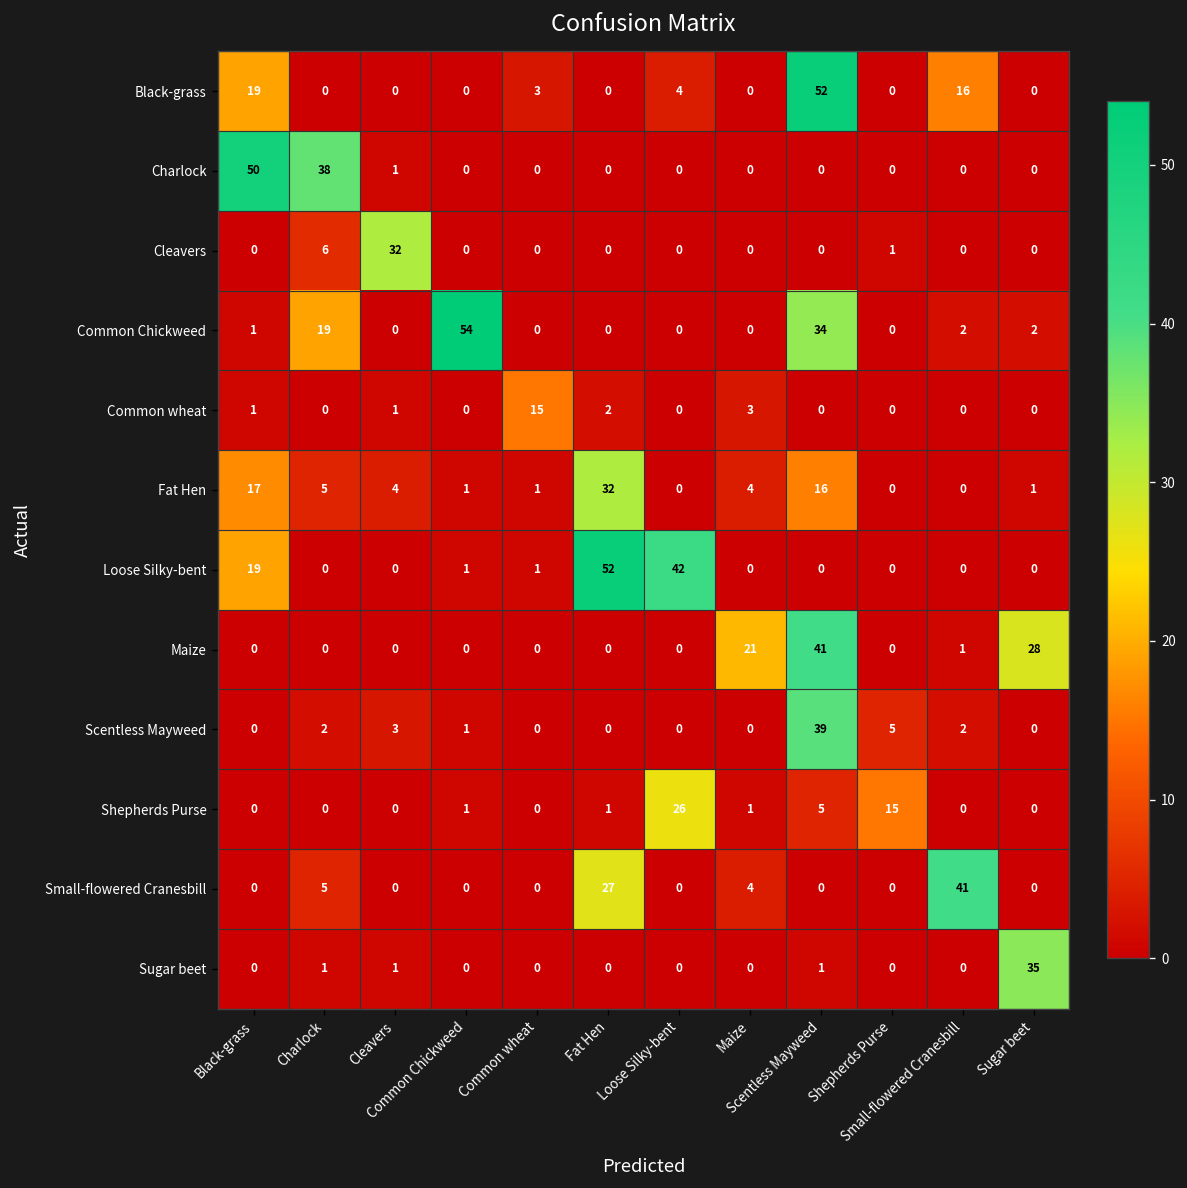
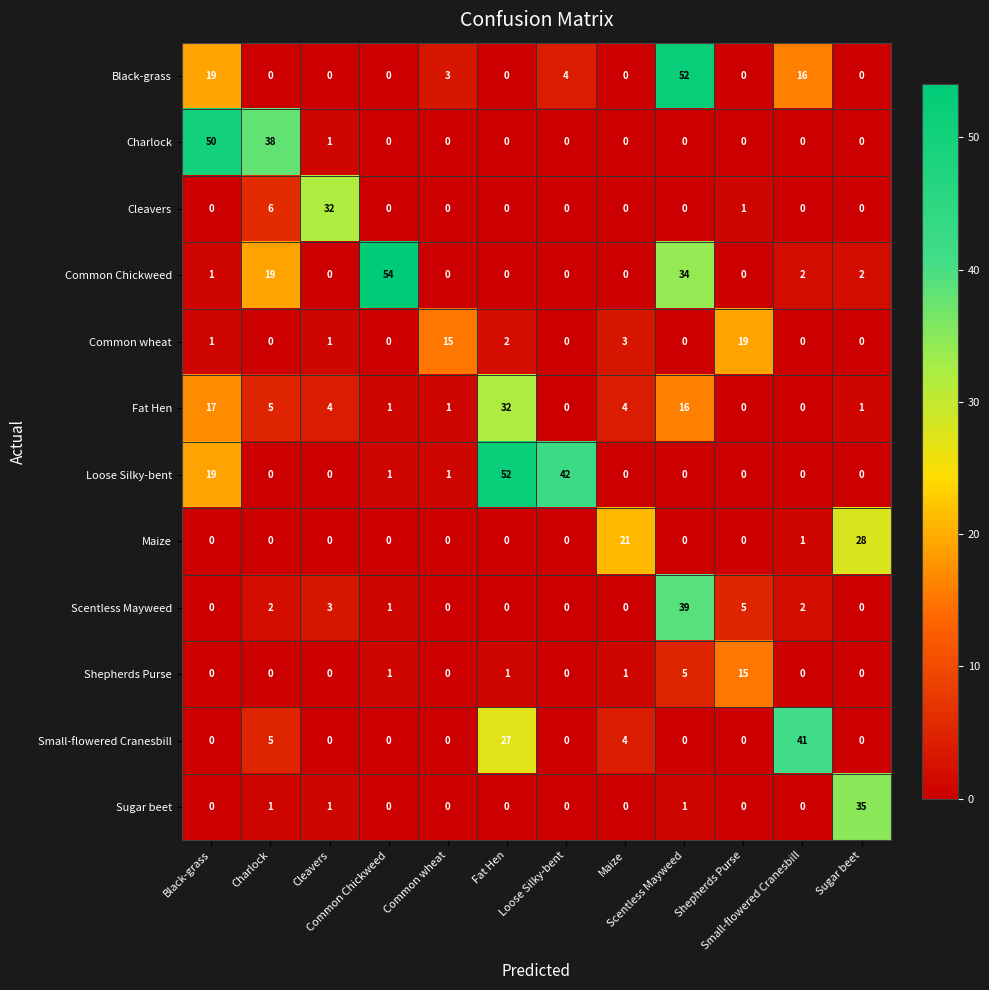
  {
    "Black-grass": {
      "Black-grass": 19,
      "Charlock": 0,
      "Cleavers": 0,
      "Common Chickweed": 0,
      "Common wheat": 3,
      "Fat Hen": 0,
      "Loose Silky-bent": 4,
      "Maize": 0,
      "Scentless Mayweed": 52,
      "Shepherds Purse": 0,
      "Small-flowered Cranesbill": 16,
      "Sugar beet": 0
    },
    "Charlock": {
      "Black-grass": 50,
      "Charlock": 38,
      "Cleavers": 1,
      "Common Chickweed": 0,
      "Common wheat": 0,
      "Fat Hen": 0,
      "Loose Silky-bent": 0,
      "Maize": 0,
      "Scentless Mayweed": 0,
      "Shepherds Purse": 0,
      "Small-flowered Cranesbill": 0,
      "Sugar beet": 0
    },
    "Cleavers": {
      "Black-grass": 0,
      "Charlock": 6,
      "Cleavers": 32,
      "Common Chickweed": 0,
      "Common wheat": 0,
      "Fat Hen": 0,
      "Loose Silky-bent": 0,
      "Maize": 0,
      "Scentless Mayweed": 0,
      "Shepherds Purse": 1,
      "Small-flowered Cranesbill": 0,
      "Sugar beet": 0
    },
    "Common Chickweed": {
      "Black-grass": 1,
      "Charlock": 19,
      "Cleavers": 0,
      "Common Chickweed": 54,
      "Common wheat": 0,
      "Fat Hen": 0,
      "Loose Silky-bent": 0,
      "Maize": 0,
      "Scentless Mayweed": 34,
      "Shepherds Purse": 0,
      "Small-flowered Cranesbill": 2,
      "Sugar beet": 2
    },
    "Common wheat": {
      "Black-grass": 1,
      "Charlock": 0,
      "Cleavers": 1,
      "Common Chickweed": 0,
      "Common wheat": 15,
      "Fat Hen": 2,
      "Loose Silky-bent": 0,
      "Maize": 3,
      "Scentless Mayweed": 0,
-     "Shepherds Purse": 0,
+     "Shepherds Purse": 19,
      "Small-flowered Cranesbill": 0,
      "Sugar beet": 0
    },
    "Fat Hen": {
      "Black-grass": 17,
      "Charlock": 5,
      "Cleavers": 4,
      "Common Chickweed": 1,
      "Common wheat": 1,
      "Fat Hen": 32,
      "Loose Silky-bent": 0,
      "Maize": 4,
      "Scentless Mayweed": 16,
      "Shepherds Purse": 0,
      "Small-flowered Cranesbill": 0,
      "Sugar beet": 1
    },
    "Loose Silky-bent": {
      "Black-grass": 19,
      "Charlock": 0,
      "Cleavers": 0,
      "Common Chickweed": 1,
      "Common wheat": 1,
      "Fat Hen": 52,
      "Loose Silky-bent": 42,
      "Maize": 0,
      "Scentless Mayweed": 0,
      "Shepherds Purse": 0,
      "Small-flowered Cranesbill": 0,
      "Sugar beet": 0
    },
    "Maize": {
      "Black-grass": 0,
      "Charlock": 0,
      "Cleavers": 0,
      "Common Chickweed": 0,
      "Common wheat": 0,
      "Fat Hen": 0,
      "Loose Silky-bent": 0,
      "Maize": 21,
-     "Scentless Mayweed": 41,
+     "Scentless Mayweed": 0,
      "Shepherds Purse": 0,
      "Small-flowered Cranesbill": 1,
      "Sugar beet": 28
    },
    "Scentless Mayweed": {
      "Black-grass": 0,
      "Charlock": 2,
      "Cleavers": 3,
      "Common Chickweed": 1,
      "Common wheat": 0,
      "Fat Hen": 0,
      "Loose Silky-bent": 0,
      "Maize": 0,
      "Scentless Mayweed": 39,
      "Shepherds Purse": 5,
      "Small-flowered Cranesbill": 2,
      "Sugar beet": 0
    },
    "Shepherds Purse": {
      "Black-grass": 0,
      "Charlock": 0,
      "Cleavers": 0,
      "Common Chickweed": 1,
      "Common wheat": 0,
      "Fat Hen": 1,
-     "Loose Silky-bent": 26,
+     "Loose Silky-bent": 0,
      "Maize": 1,
      "Scentless Mayweed": 5,
      "Shepherds Purse": 15,
      "Small-flowered Cranesbill": 0,
      "Sugar beet": 0
    },
    "Small-flowered Cranesbill": {
      "Black-grass": 0,
      "Charlock": 5,
      "Cleavers": 0,
      "Common Chickweed": 0,
      "Common wheat": 0,
      "Fat Hen": 27,
      "Loose Silky-bent": 0,
      "Maize": 4,
      "Scentless Mayweed": 0,
      "Shepherds Purse": 0,
      "Small-flowered Cranesbill": 41,
      "Sugar beet": 0
    },
    "Sugar beet": {
      "Black-grass": 0,
      "Charlock": 1,
      "Cleavers": 1,
      "Common Chickweed": 0,
      "Common wheat": 0,
      "Fat Hen": 0,
      "Loose Silky-bent": 0,
      "Maize": 0,
      "Scentless Mayweed": 1,
      "Shepherds Purse": 0,
      "Small-flowered Cranesbill": 0,
      "Sugar beet": 35
    }
  }
